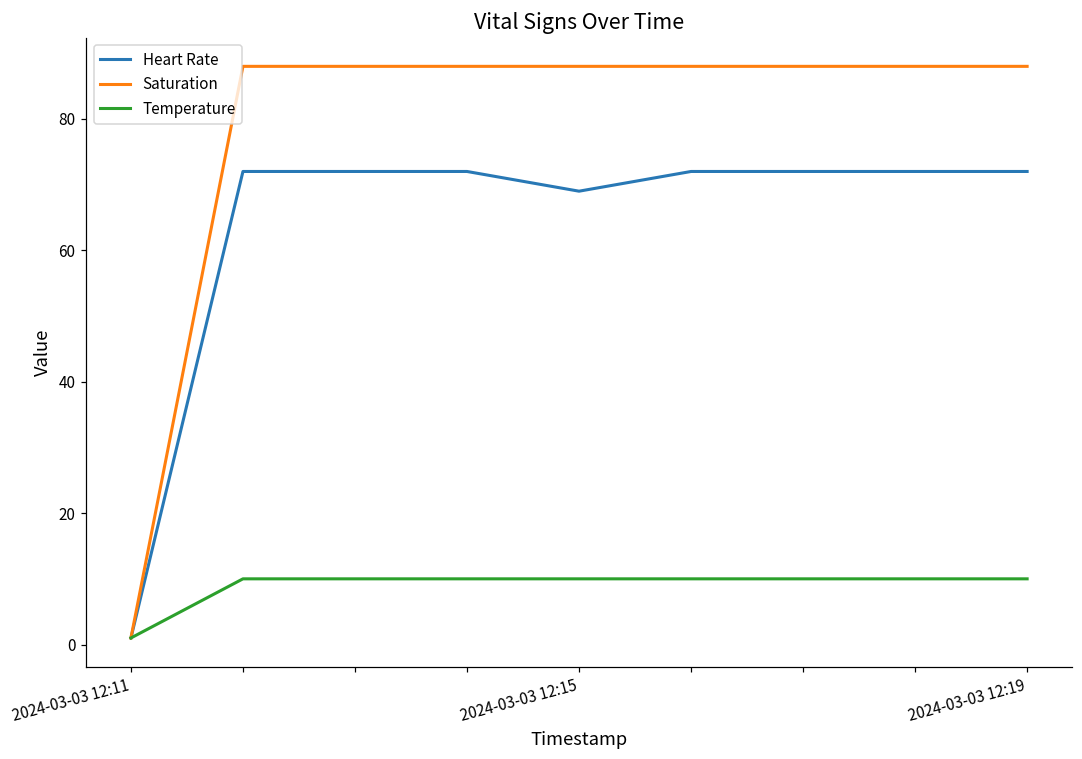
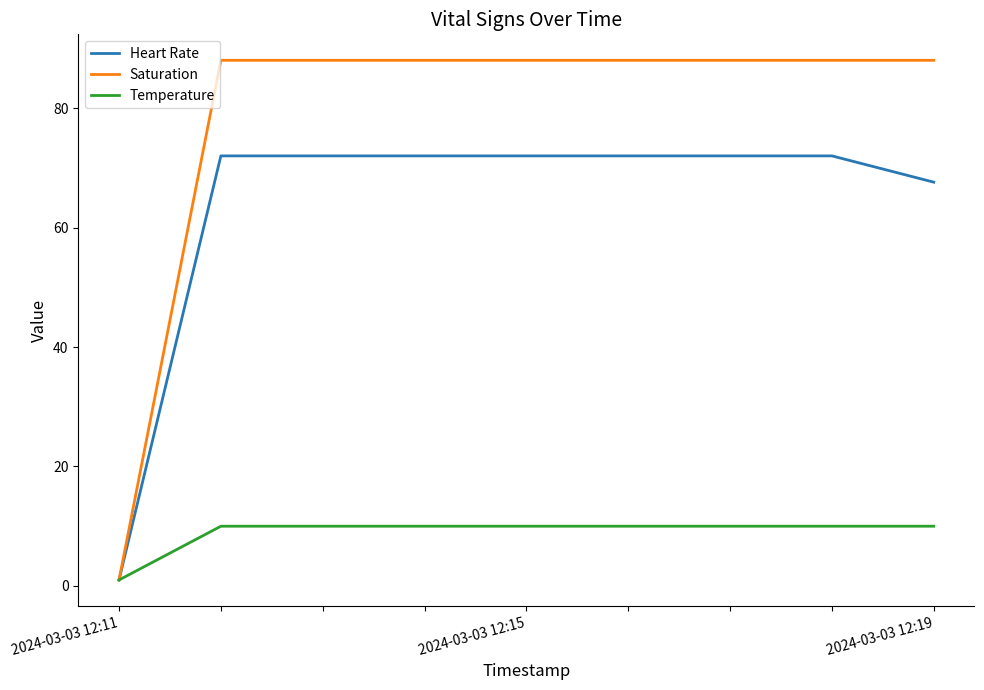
  {
    "Heart Rate": {
-     "2024-03-03 12:15": 69,
-     "2024-03-03 12:19": 72
+     "2024-03-03 12:15": 72,
+     "2024-03-03 12:19": 68
    },
    "Saturation": {
      "2024-03-03 12:15": 88,
      "2024-03-03 12:19": 88
    },
    "Temperature": {
      "2024-03-03 12:15": 10,
      "2024-03-03 12:19": 10
    }
  }
